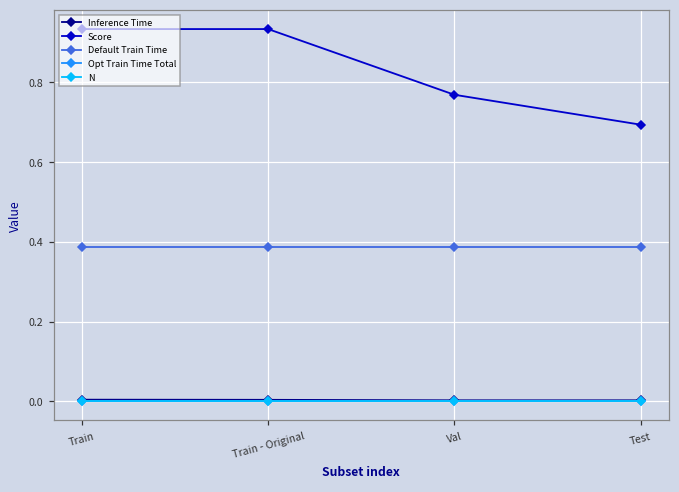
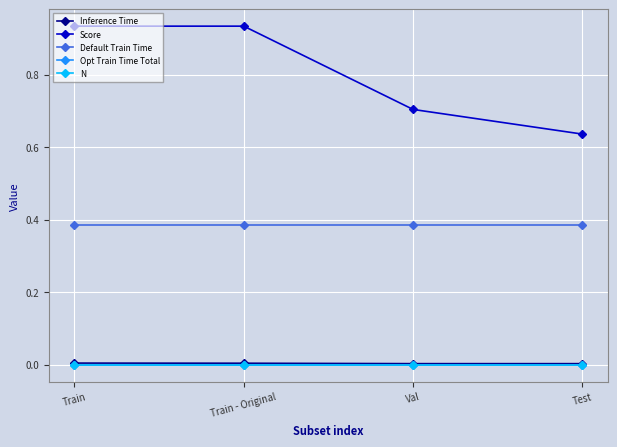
  {
    "Score": {
      "Train - Original": 0.93,
-     "Val": 0.77,
-     "Test": 0.69
+     "Val": 0.70,
+     "Test": 0.64
    },
    "Default Train Time": {
      "Train": 0.39,
      "Train - Original": 0.39,
      "Val": 0.39,
      "Test": 0.39
    }
  }
